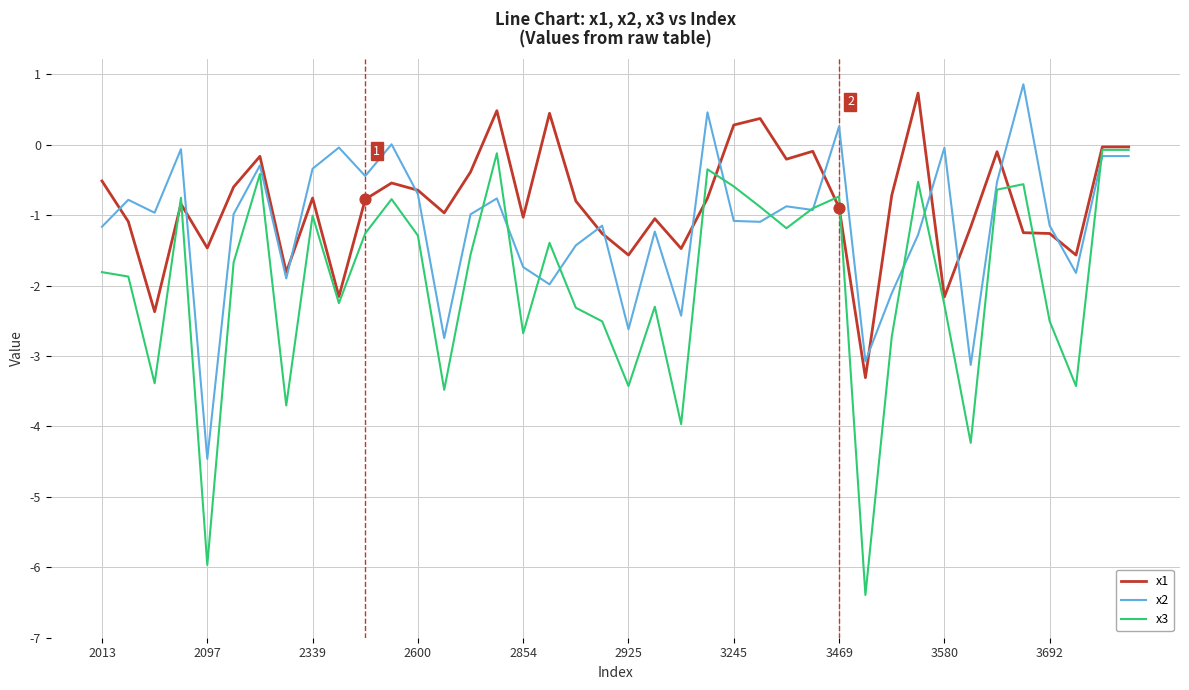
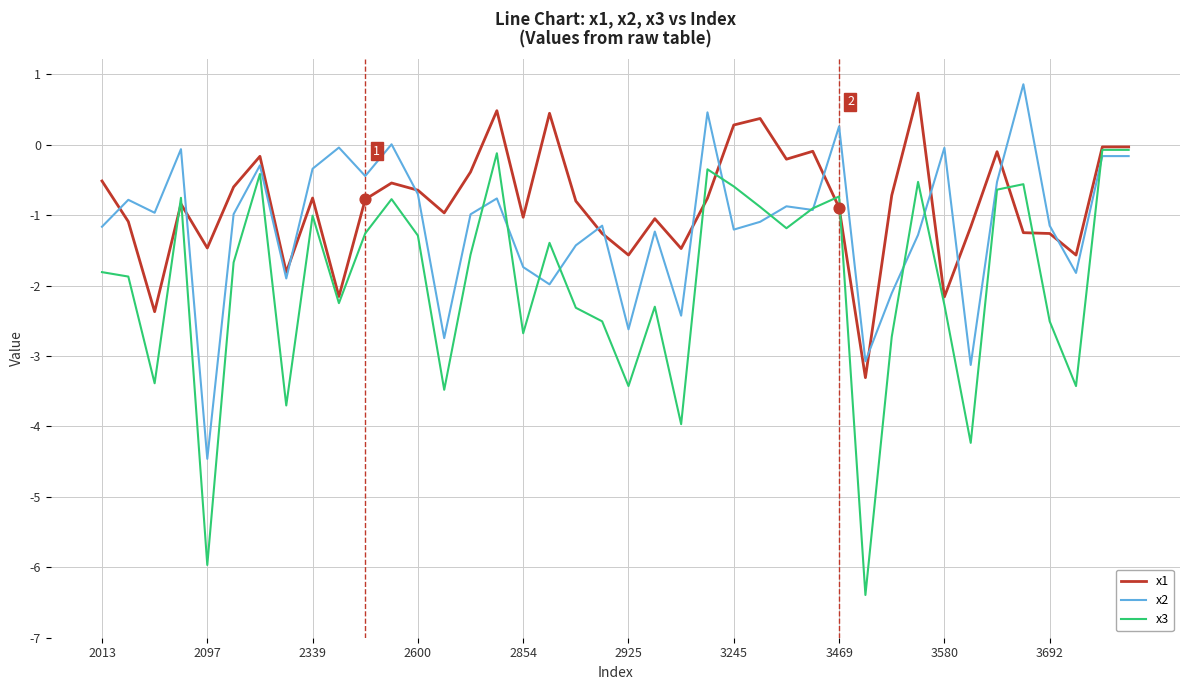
  {
    "x2": {
      "2013": -1.2,
      "2097": -4.5,
      "2339": -0.3,
      "2600": -0.7,
      "2854": -1.7,
      "2925": -2.6,
-     "3245": -1.1,
+     "3245": -1.2,
      "3580": 0.0,
      "3692": -1.2
    },
    "x3": {
      "2013": -1.8,
      "2097": -6.0,
      "2339": -1.0,
      "2600": -1.3,
      "2854": -2.7,
      "2925": -3.4,
      "3245": -0.6,
      "3469": -0.7,
      "3580": -2.3,
      "3692": -2.5
    }
  }
